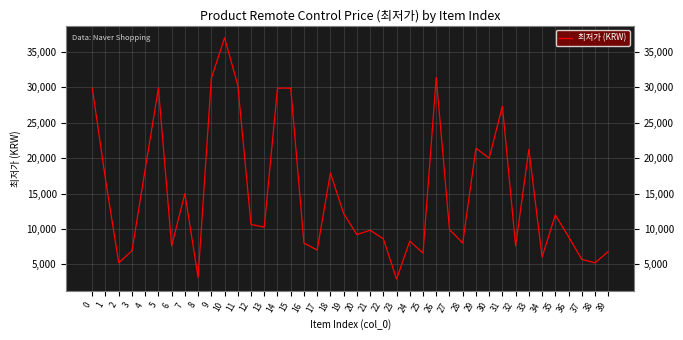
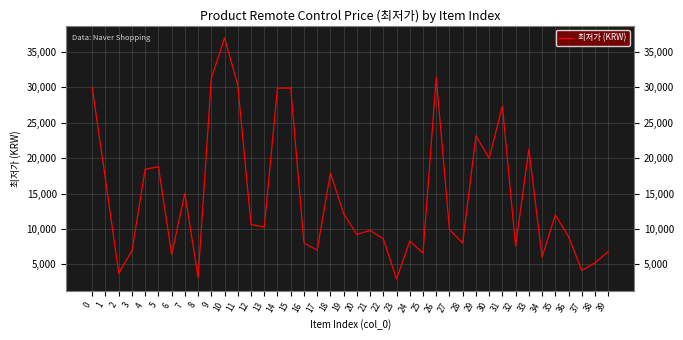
  {
    "0": "30,000",
    "1": "17,000",
-   "2": "5,000",
+   "2": "4,000",
    "3": "7,000",
    "4": "18,000",
-   "5": "30,000",
-   "6": "8,000",
+   "5": "19,000",
+   "6": "6,000",
    "7": "15,000",
    "8": "3,000",
    "9": "31,000",
    "10": "37,000",
    "11": "30,000",
    "12": "11,000",
    "13": "10,000",
    "14": "30,000",
    "15": "30,000",
    "16": "8,000",
    "17": "7,000",
    "18": "18,000",
    "19": "12,000",
    "20": "9,000",
    "21": "10,000",
    "22": "9,000",
    "23": "3,000",
    "24": "8,000",
    "25": "7,000",
    "26": "31,000",
    "27": "10,000",
    "28": "8,000",
-   "29": "21,000",
+   "29": "23,000",
    "30": "20,000",
    "31": "27,000",
    "32": "8,000",
    "33": "21,000",
    "34": "6,000",
    "35": "12,000",
    "36": "9,000",
-   "37": "6,000",
+   "37": "4,000",
    "38": "5,000",
    "39": "7,000"
  }
